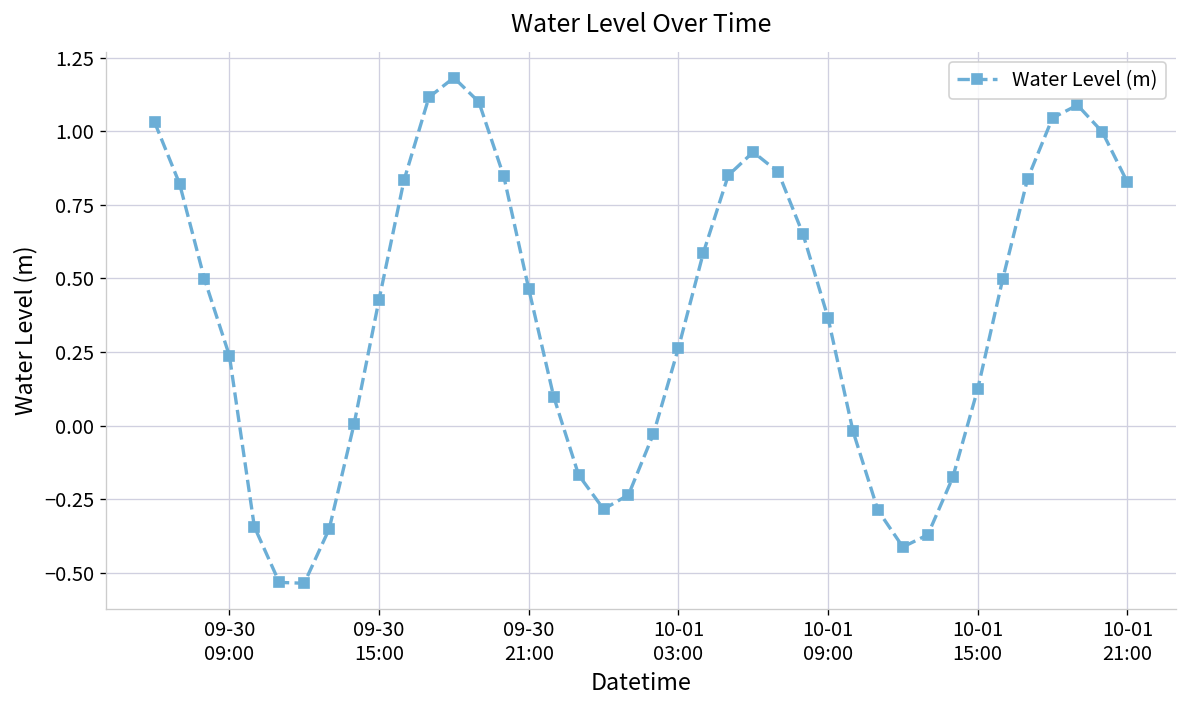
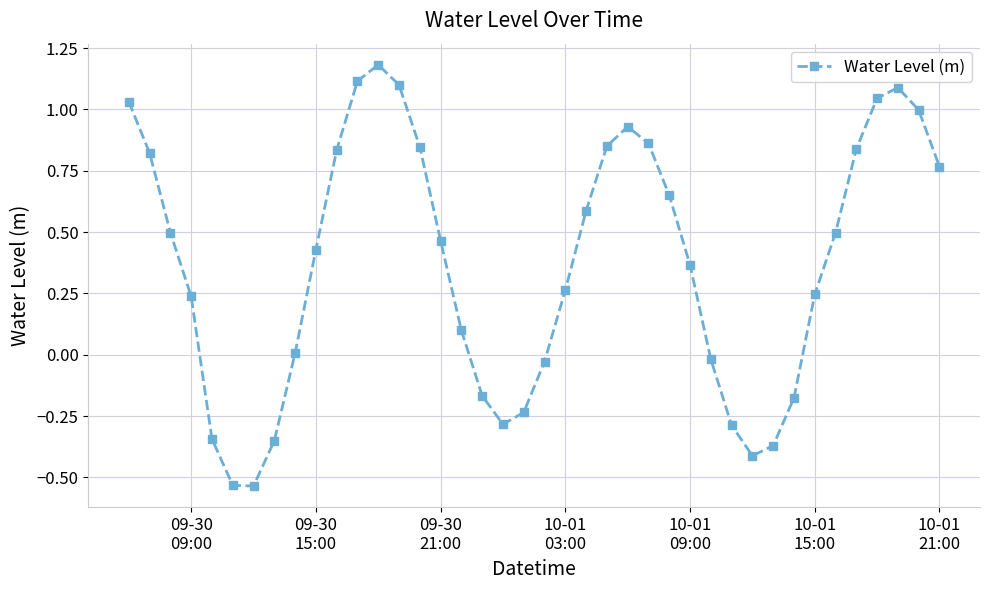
  {
    "09-30 09:00": 0.24,
    "09-30 15:00": 0.43,
    "09-30 21:00": 0.46,
    "10-01 03:00": 0.26,
    "10-01 09:00": 0.37,
-   "10-01 15:00": 0.12,
-   "10-01 21:00": 0.83
+   "10-01 15:00": 0.25,
+   "10-01 21:00": 0.77
  }
